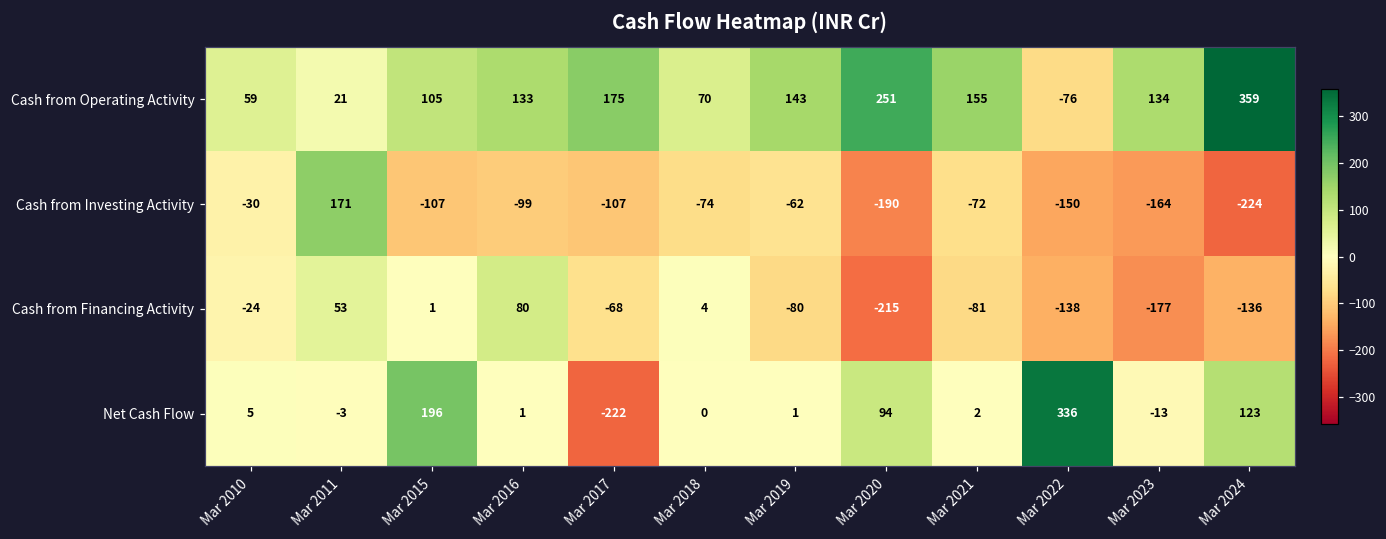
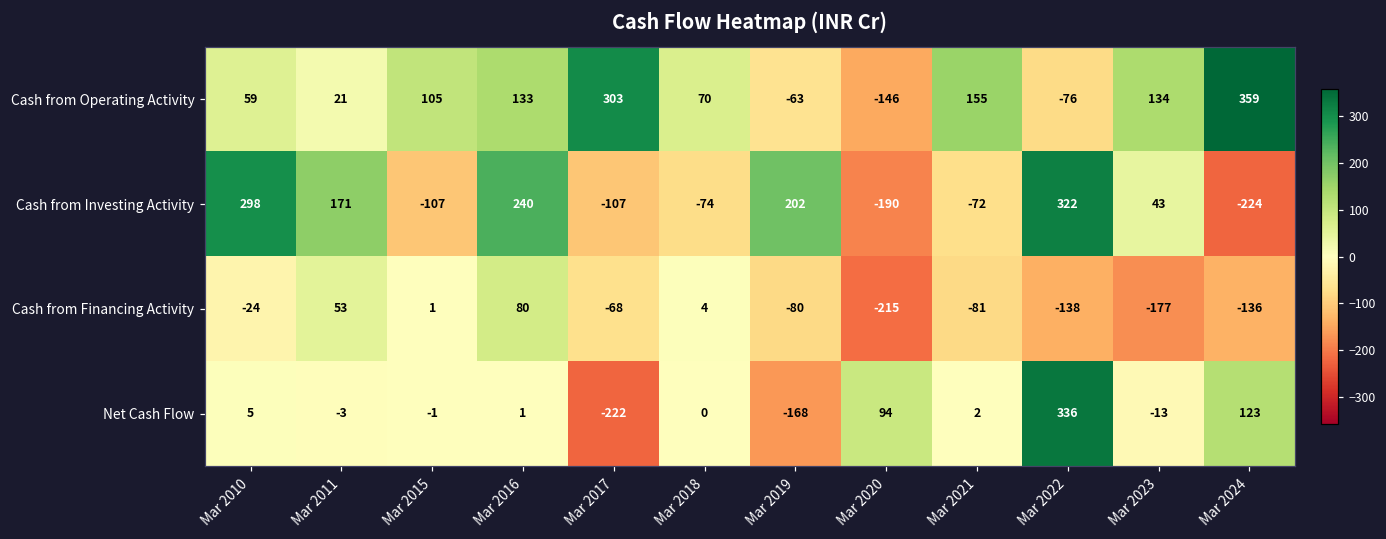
  {
    "Cash from Operating Activity": {
      "Mar 2010": 59,
      "Mar 2011": 21,
      "Mar 2015": 105,
      "Mar 2016": 133,
-     "Mar 2017": 175,
+     "Mar 2017": 303,
      "Mar 2018": 70,
-     "Mar 2019": 143,
-     "Mar 2020": 251,
+     "Mar 2019": -63,
+     "Mar 2020": -146,
      "Mar 2021": 155,
      "Mar 2022": -76,
      "Mar 2023": 134,
      "Mar 2024": 359
    },
    "Cash from Investing Activity": {
-     "Mar 2010": -30,
+     "Mar 2010": 298,
      "Mar 2011": 171,
      "Mar 2015": -107,
-     "Mar 2016": -99,
+     "Mar 2016": 240,
      "Mar 2017": -107,
      "Mar 2018": -74,
-     "Mar 2019": -62,
+     "Mar 2019": 202,
      "Mar 2020": -190,
      "Mar 2021": -72,
-     "Mar 2022": -150,
-     "Mar 2023": -164,
+     "Mar 2022": 322,
+     "Mar 2023": 43,
      "Mar 2024": -224
    },
    "Cash from Financing Activity": {
      "Mar 2010": -24,
      "Mar 2011": 53,
      "Mar 2015": 1,
      "Mar 2016": 80,
      "Mar 2017": -68,
      "Mar 2018": 4,
      "Mar 2019": -80,
      "Mar 2020": -215,
      "Mar 2021": -81,
      "Mar 2022": -138,
      "Mar 2023": -177,
      "Mar 2024": -136
    },
    "Net Cash Flow": {
      "Mar 2010": 5,
      "Mar 2011": -3,
-     "Mar 2015": 196,
+     "Mar 2015": -1,
      "Mar 2016": 1,
      "Mar 2017": -222,
      "Mar 2018": 0,
-     "Mar 2019": 1,
+     "Mar 2019": -168,
      "Mar 2020": 94,
      "Mar 2021": 2,
      "Mar 2022": 336,
      "Mar 2023": -13,
      "Mar 2024": 123
    }
  }
